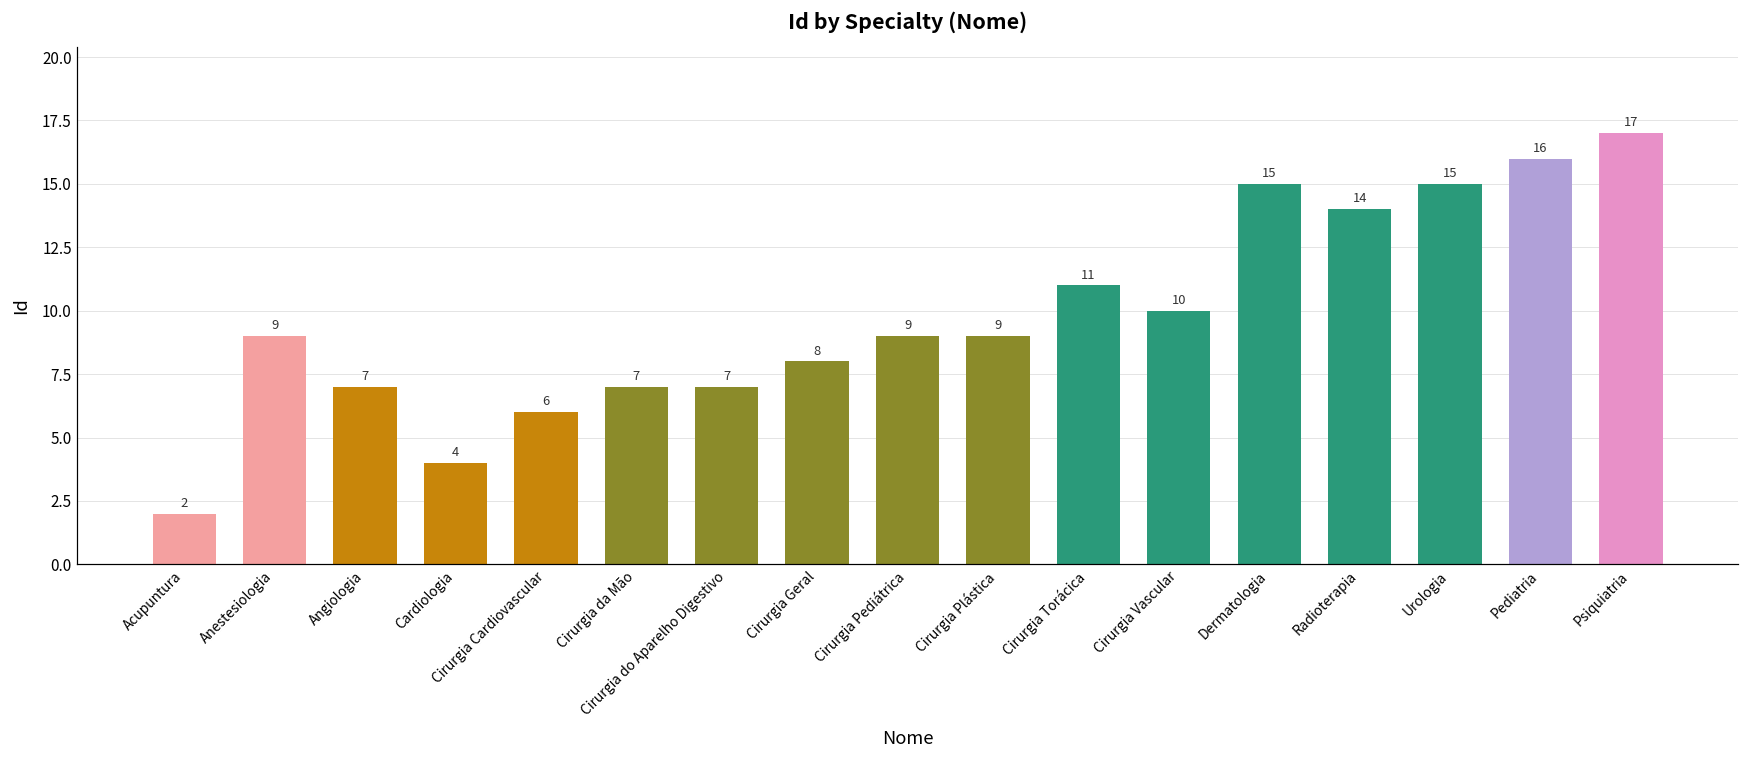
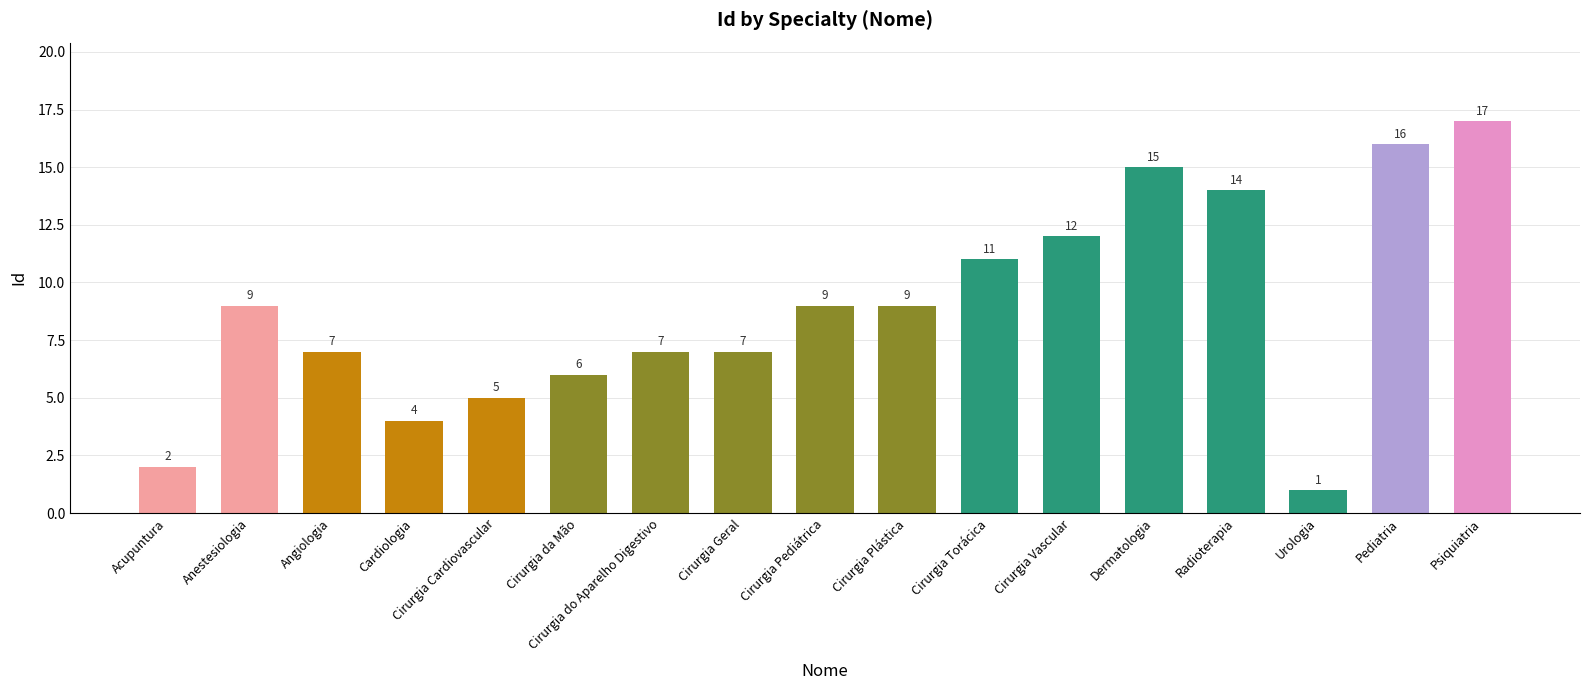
  {
    "Acupuntura": 2,
    "Anestesiologia": 9,
    "Angiologia": 7,
    "Cardiologia": 4,
-   "Cirurgia Cardiovascular": 6,
-   "Cirurgia da Mão": 7,
+   "Cirurgia Cardiovascular": 5,
+   "Cirurgia da Mão": 6,
    "Cirurgia do Aparelho Digestivo": 7,
-   "Cirurgia Geral": 8,
+   "Cirurgia Geral": 7,
    "Cirurgia Pediátrica": 9,
    "Cirurgia Plástica": 9,
    "Cirurgia Torácica": 11,
-   "Cirurgia Vascular": 10,
+   "Cirurgia Vascular": 12,
    "Dermatologia": 15,
    "Radioterapia": 14,
-   "Urologia": 15,
+   "Urologia": 1,
    "Pediatria": 16,
    "Psiquiatria": 17
  }
